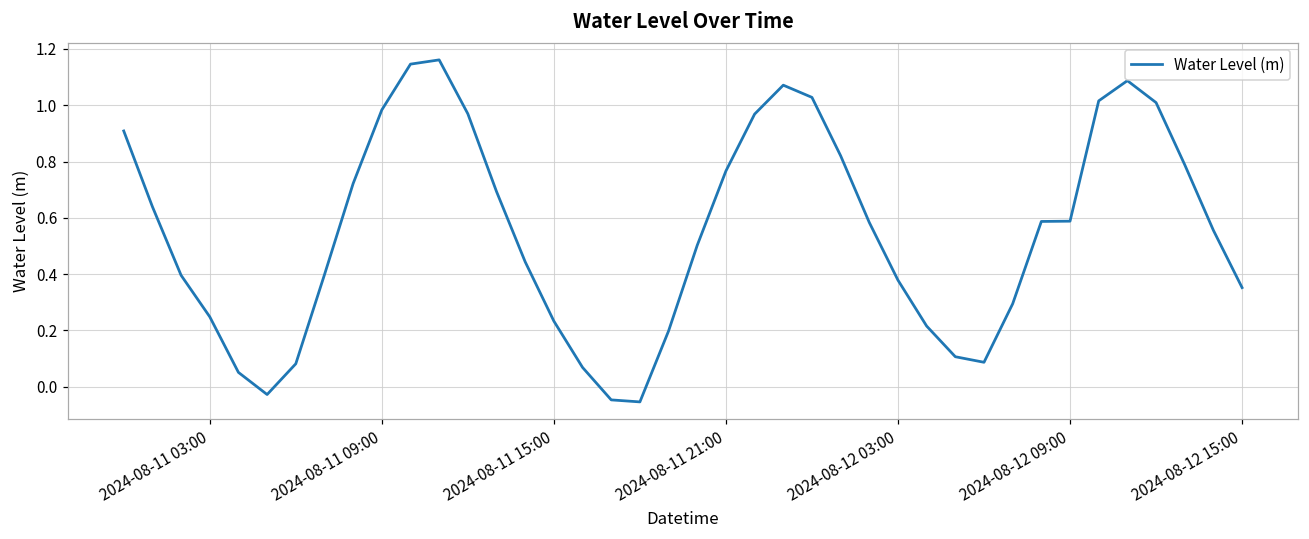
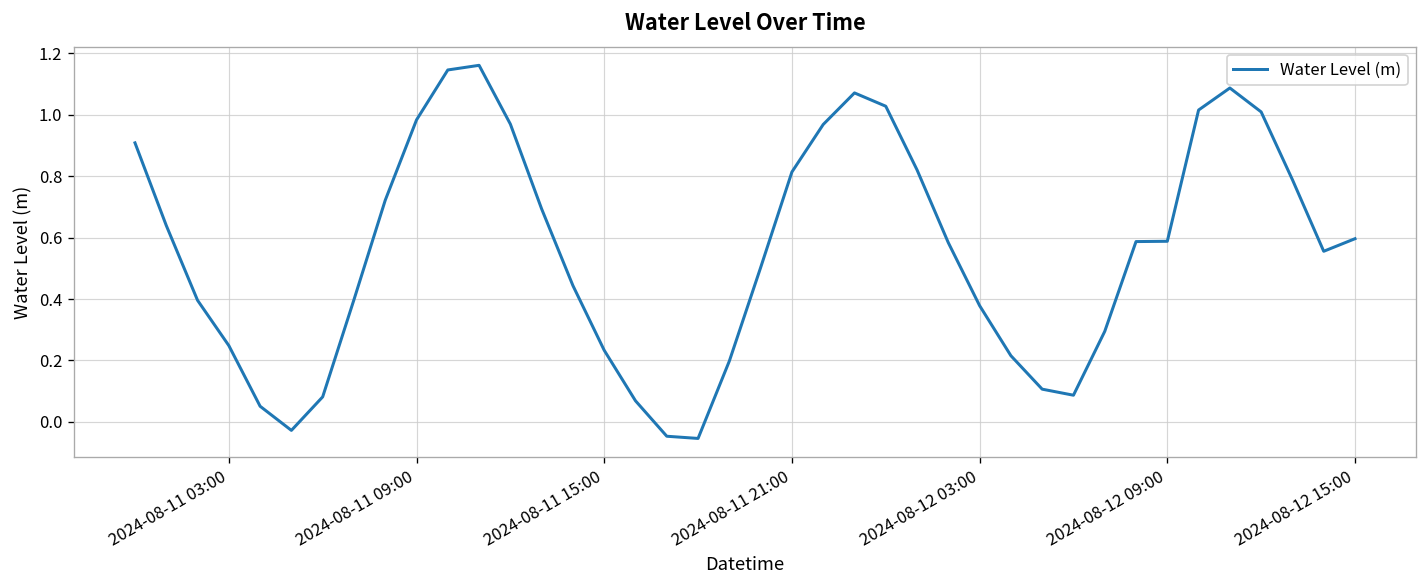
  {
    "2024-08-11 03:00": 0.25,
    "2024-08-11 09:00": 0.98,
    "2024-08-11 15:00": 0.23,
-   "2024-08-11 21:00": 0.77,
+   "2024-08-11 21:00": 0.81,
    "2024-08-12 03:00": 0.38,
    "2024-08-12 09:00": 0.59,
-   "2024-08-12 15:00": 0.35
+   "2024-08-12 15:00": 0.60
  }
